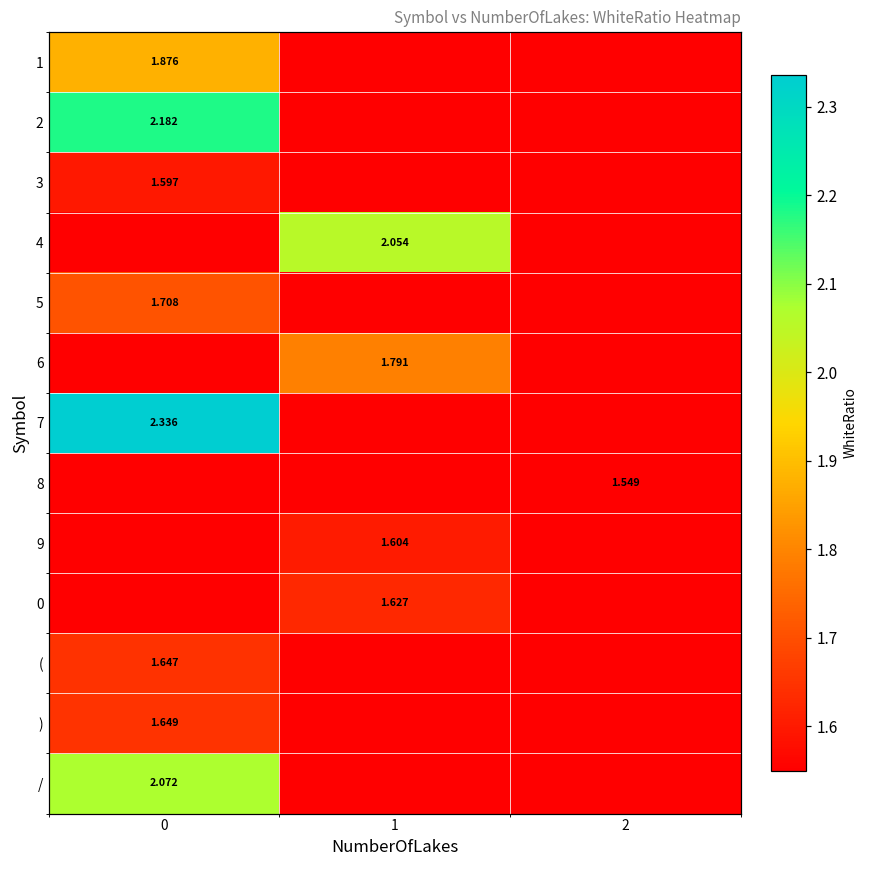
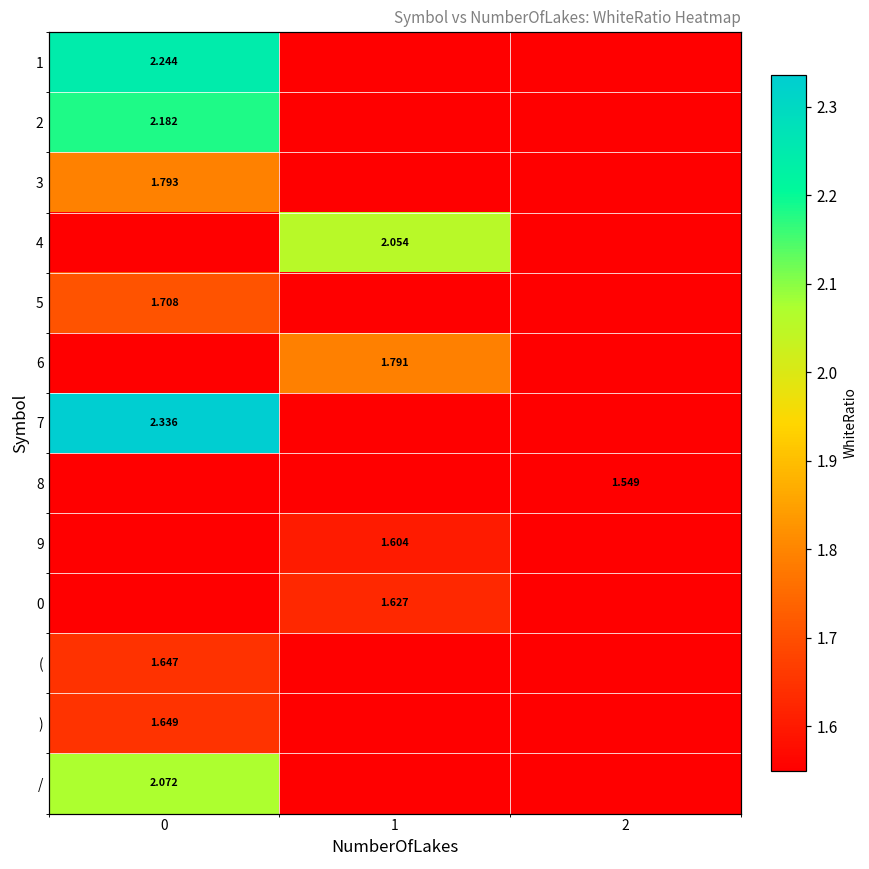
  {
    "1": {
-     "0": 1.876
+     "0": 2.244
    },
    "2": {
      "0": 2.182
    },
    "3": {
-     "0": 1.597
+     "0": 1.793
    },
    "4": {
      "1": 2.054
    },
    "5": {
      "0": 1.708
    },
    "6": {
      "1": 1.791
    },
    "7": {
      "0": 2.336
    },
    "8": {
      "2": 1.549
    },
    "9": {
      "1": 1.604
    },
    "0": {
      "1": 1.627
    },
    "(": {
      "0": 1.647
    },
    ")": {
      "0": 1.649
    },
    "/": {
      "0": 2.072
    }
  }
